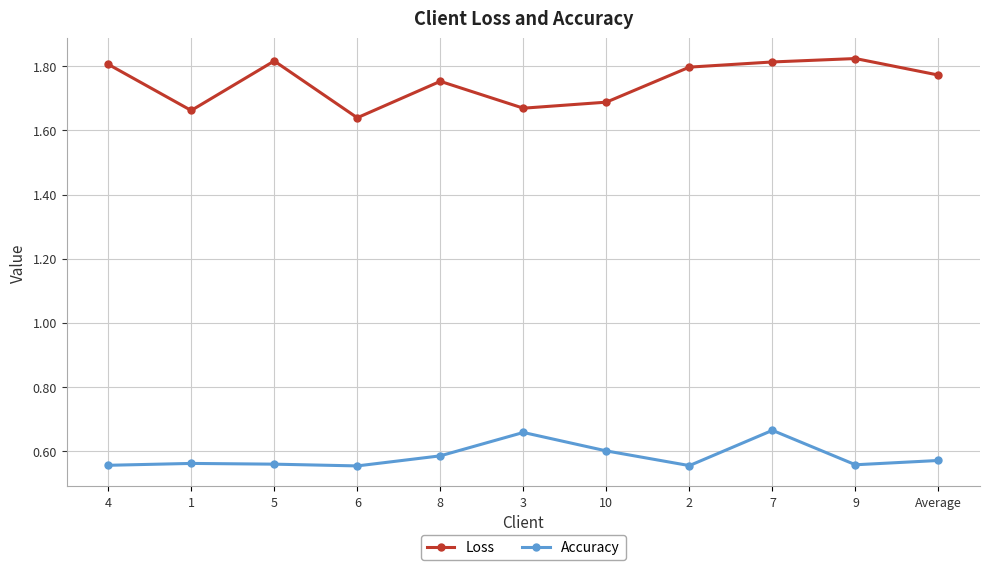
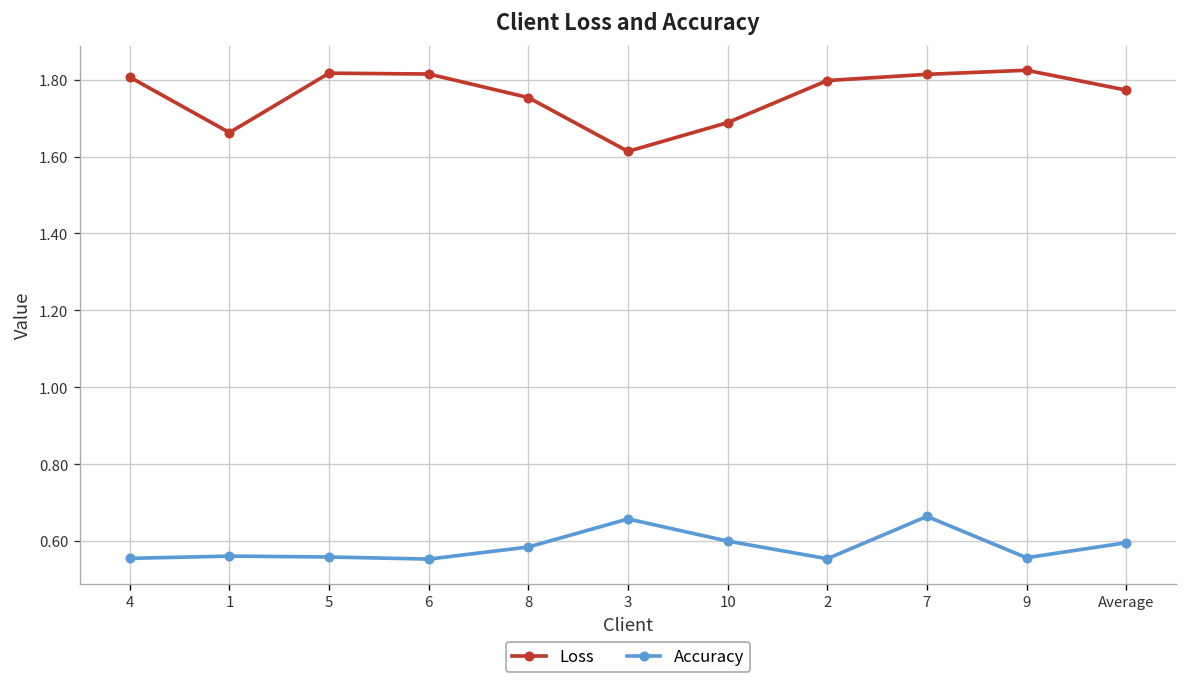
  {
    "Loss": {
      "4": 1.81,
      "1": 1.66,
      "5": 1.82,
-     "6": 1.64,
+     "6": 1.81,
      "8": 1.75,
-     "3": 1.67,
+     "3": 1.61,
      "10": 1.69,
      "2": 1.80,
      "7": 1.81,
      "9": 1.82,
      "Average": 1.77
    },
    "Accuracy": {
      "4": 0.56,
      "1": 0.56,
      "5": 0.56,
      "6": 0.55,
      "8": 0.58,
      "3": 0.66,
      "10": 0.60,
      "2": 0.55,
      "7": 0.66,
      "9": 0.56,
-     "Average": 0.57
+     "Average": 0.60
    }
  }
